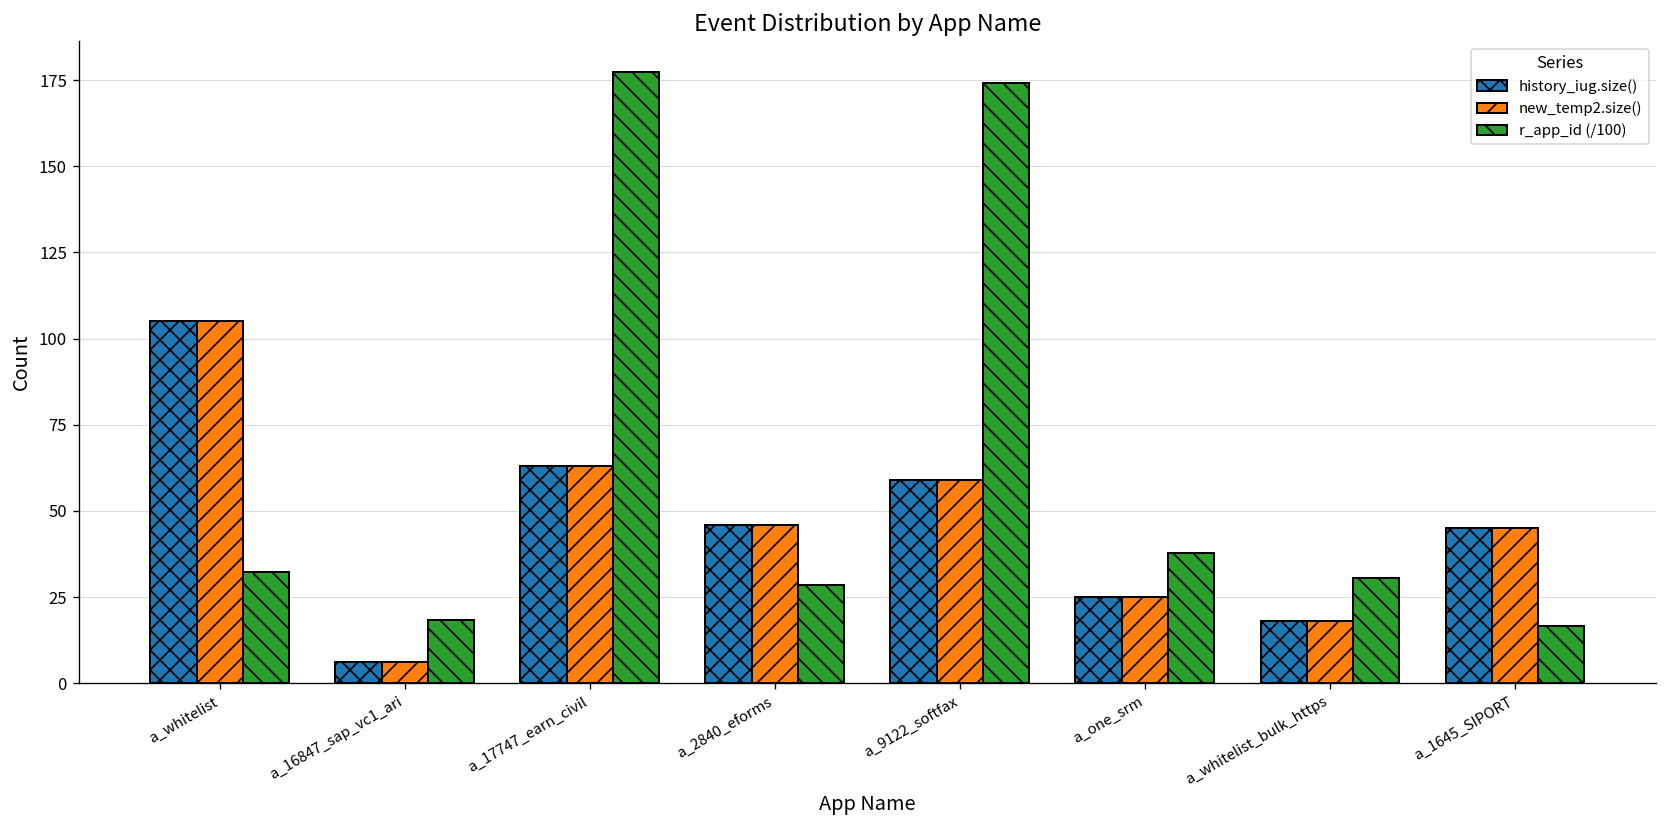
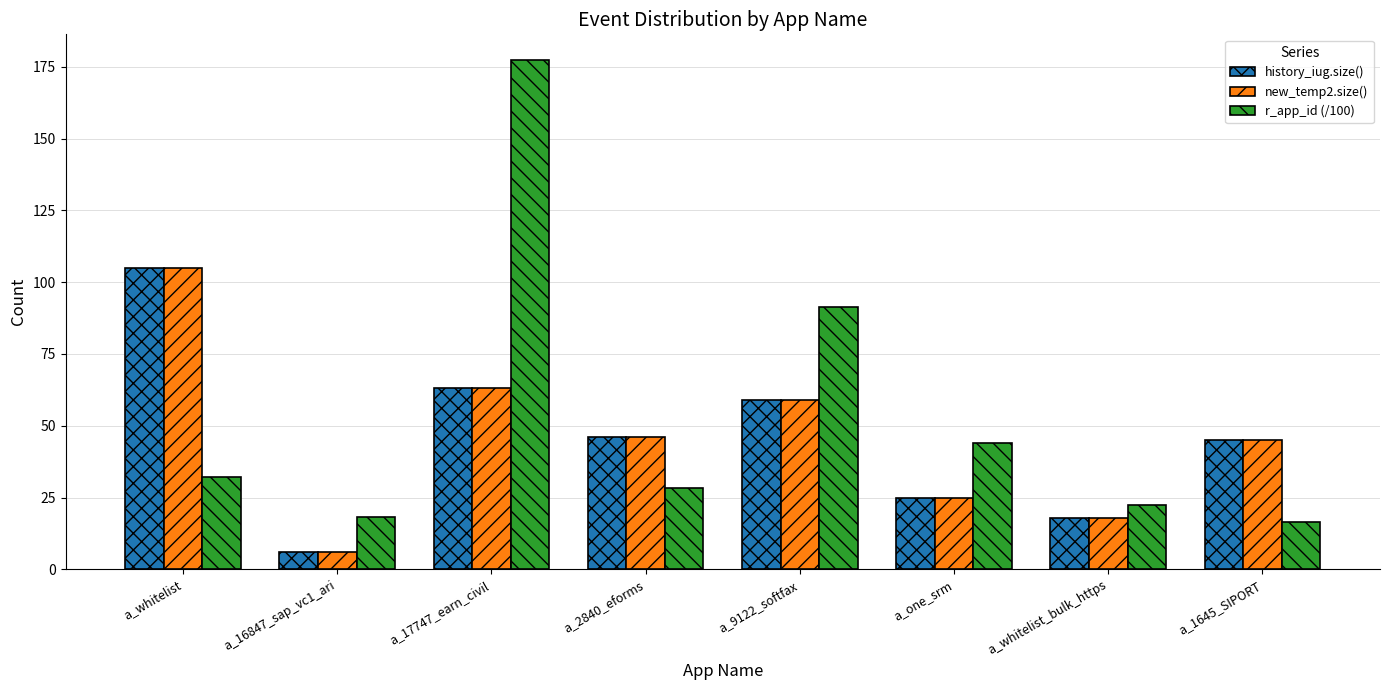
  {
    "history_iug.size()": {
      "a_whitelist": 105,
      "a_16847_sap_vc1_ari": 6,
      "a_17747_earn_civil": 63,
      "a_2840_eforms": 46,
      "a_9122_softfax": 59,
      "a_one_srm": 25,
      "a_whitelist_bulk_https": 18,
      "a_1645_SIPORT": 45
    },
    "new_temp2.size()": {
      "a_whitelist": 105,
      "a_16847_sap_vc1_ari": 6,
      "a_17747_earn_civil": 63,
      "a_2840_eforms": 46,
      "a_9122_softfax": 59,
      "a_one_srm": 25,
      "a_whitelist_bulk_https": 18,
      "a_1645_SIPORT": 45
    },
    "r_app_id (/100)": {
      "a_whitelist": 32,
      "a_16847_sap_vc1_ari": 18,
      "a_17747_earn_civil": 177,
      "a_2840_eforms": 28,
-     "a_9122_softfax": 174,
-     "a_one_srm": 38,
-     "a_whitelist_bulk_https": 31,
+     "a_9122_softfax": 91,
+     "a_one_srm": 44,
+     "a_whitelist_bulk_https": 22,
      "a_1645_SIPORT": 16
    }
  }
